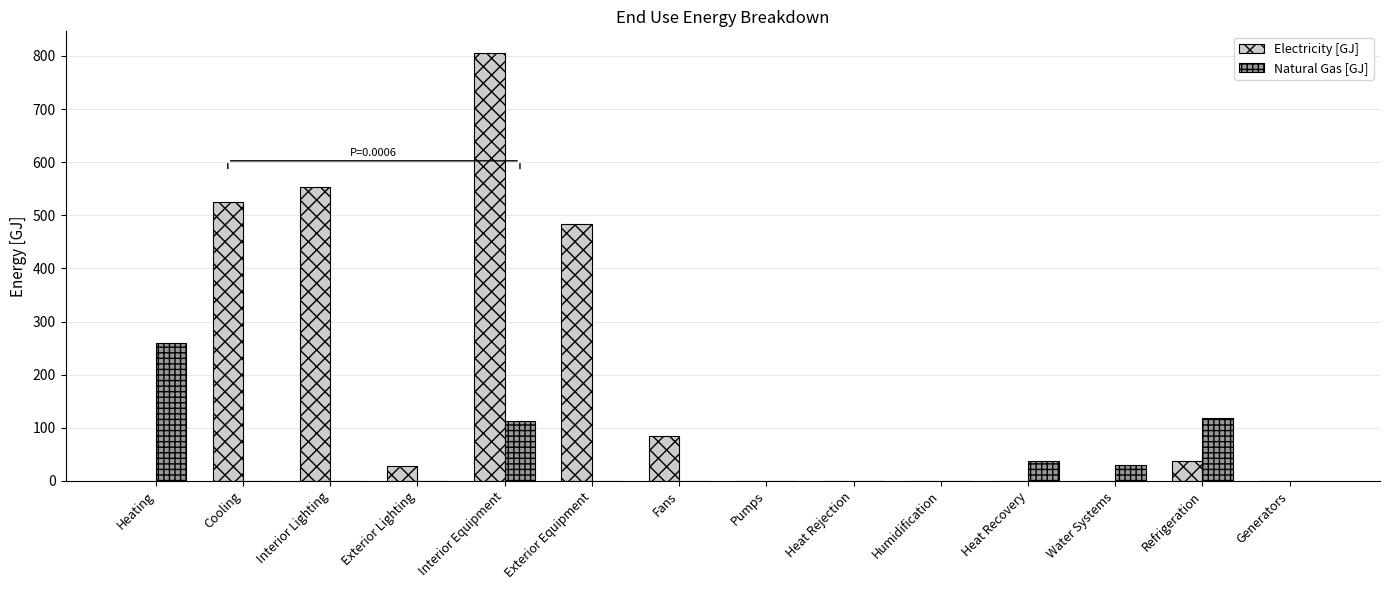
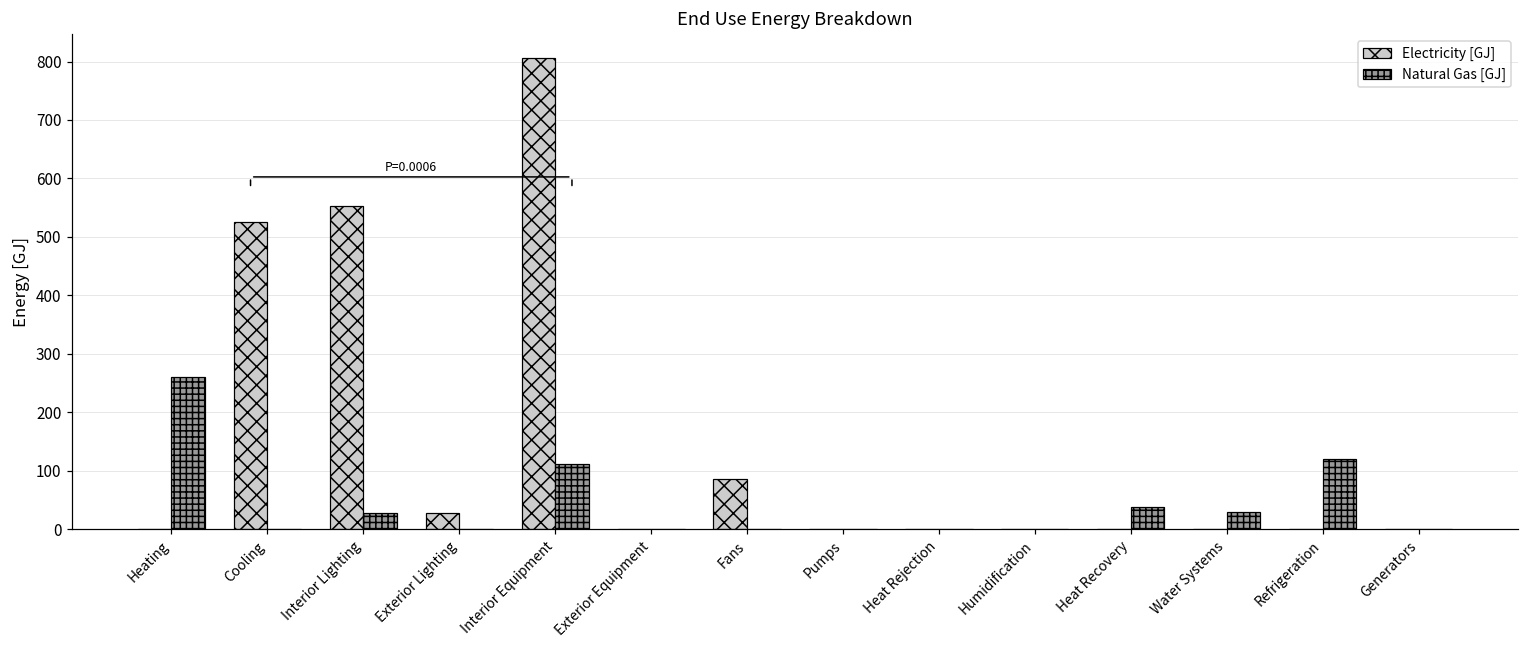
  {
    "Electricity [GJ]": {
      "Heating": 0,
      "Cooling": 520,
      "Interior Lighting": 550,
      "Exterior Lighting": 30,
      "Interior Equipment": 810,
-     "Exterior Equipment": 480,
+     "Exterior Equipment": 0,
      "Fans": 80,
      "Heat Rejection": 0,
      "Humidification": 0,
      "Heat Recovery": 0,
      "Water Systems": 0,
-     "Refrigeration": 40,
+     "Refrigeration": 0,
      "Generators": 0
    },
    "Natural Gas [GJ]": {
      "Heating": 260,
      "Cooling": 0,
-     "Interior Lighting": 0,
+     "Interior Lighting": 30,
      "Exterior Lighting": 0,
      "Interior Equipment": 110,
      "Exterior Equipment": 0,
      "Fans": 0,
      "Pumps": 0,
      "Heat Rejection": 0,
      "Humidification": 0,
      "Heat Recovery": 40,
      "Water Systems": 30,
      "Refrigeration": 120,
      "Generators": 0
    }
  }
